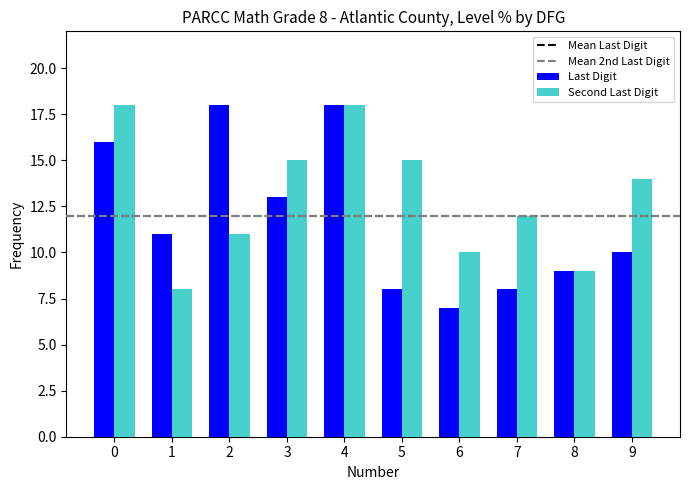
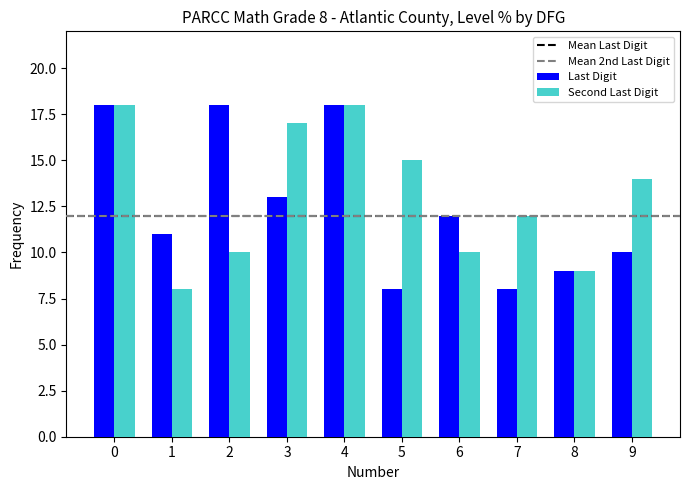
  {
    "Last Digit": {
-     "0": 16,
+     "0": 18,
      "1": 11,
      "2": 18,
      "3": 13,
      "4": 18,
      "5": 8,
-     "6": 7,
+     "6": 12,
      "7": 8,
      "8": 9,
      "9": 10
    },
    "Second Last Digit": {
      "0": 18,
      "1": 8,
-     "2": 11,
-     "3": 15,
+     "2": 10,
+     "3": 17,
      "4": 18,
      "5": 15,
      "6": 10,
      "7": 12,
      "8": 9,
      "9": 14
    }
  }
